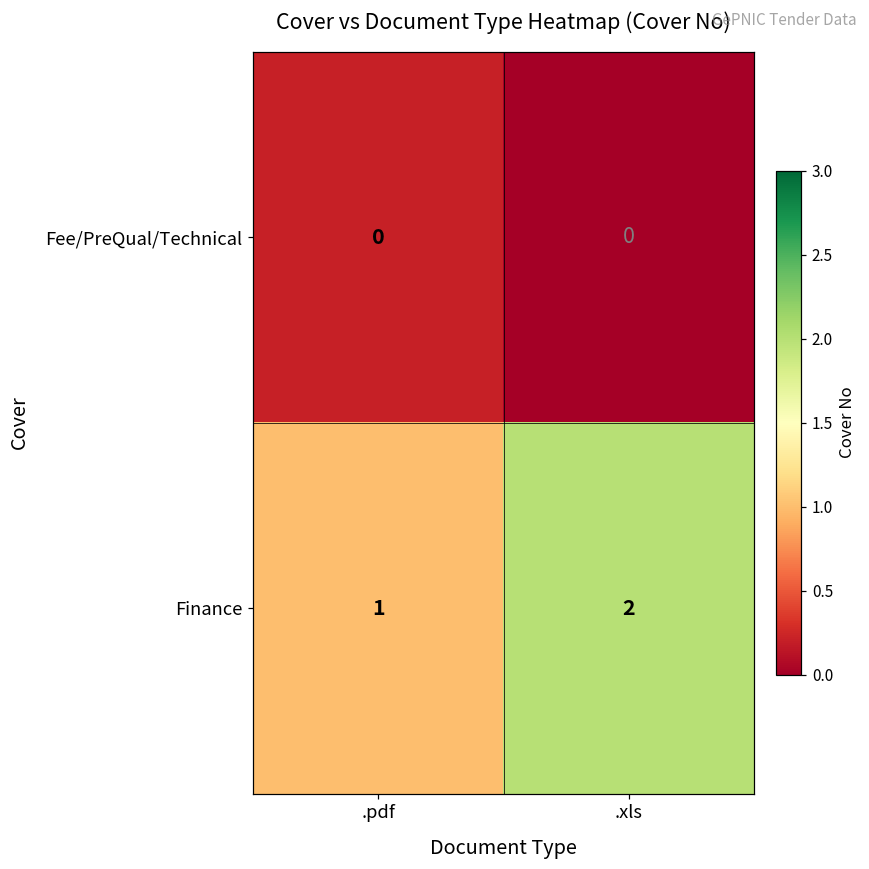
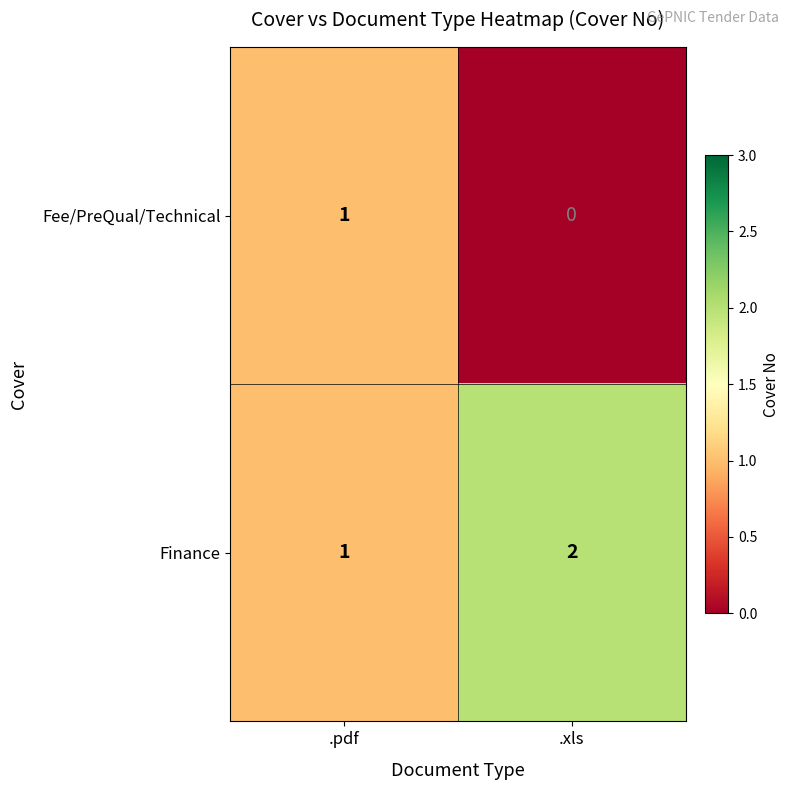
  {
    "Fee/PreQual/Technical": {
-     ".pdf": 0,
+     ".pdf": 1,
      ".xls": 0
    },
    "Finance": {
      ".pdf": 1,
      ".xls": 2
    }
  }
